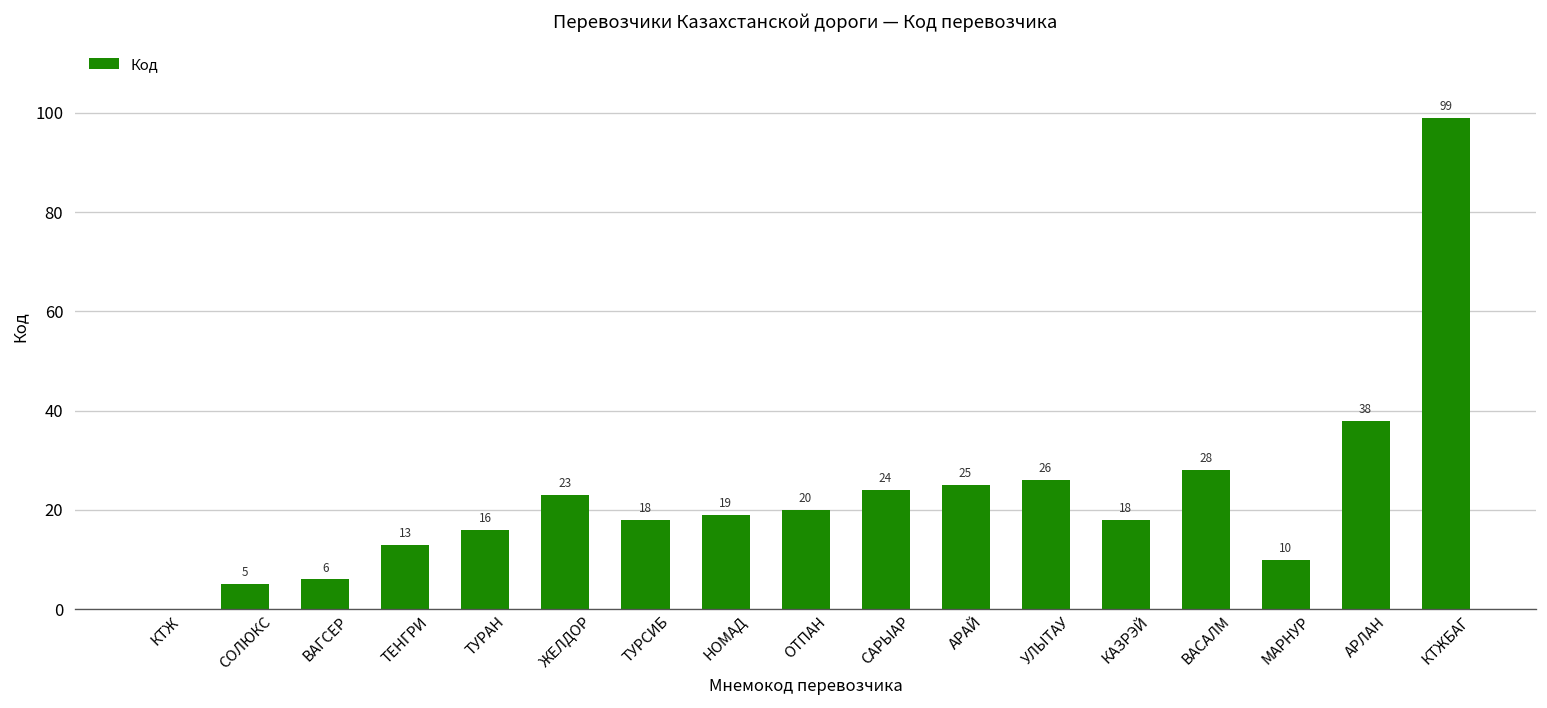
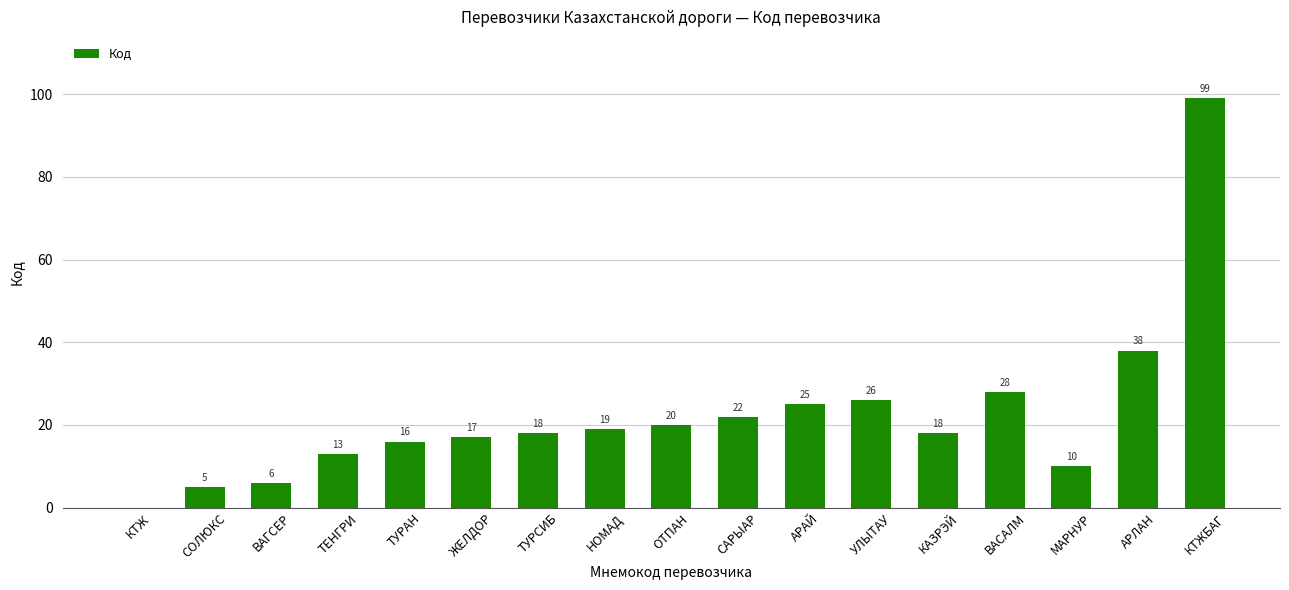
  {
    "СОЛЮКС": 5,
    "ВАГСЕР": 6,
    "ТЕНГРИ": 13,
    "ТУРАН": 16,
-   "ЖЕЛДОР": 23,
+   "ЖЕЛДОР": 17,
    "ТУРСИБ": 18,
    "НОМАД": 19,
    "ОТПАН": 20,
-   "САРЫАР": 24,
+   "САРЫАР": 22,
    "АРАЙ": 25,
    "УЛЫТАУ": 26,
    "КАЗРЭЙ": 18,
    "ВАСАЛМ": 28,
    "МАРНУР": 10,
    "АРЛАН": 38,
    "КТЖБАГ": 99
  }
